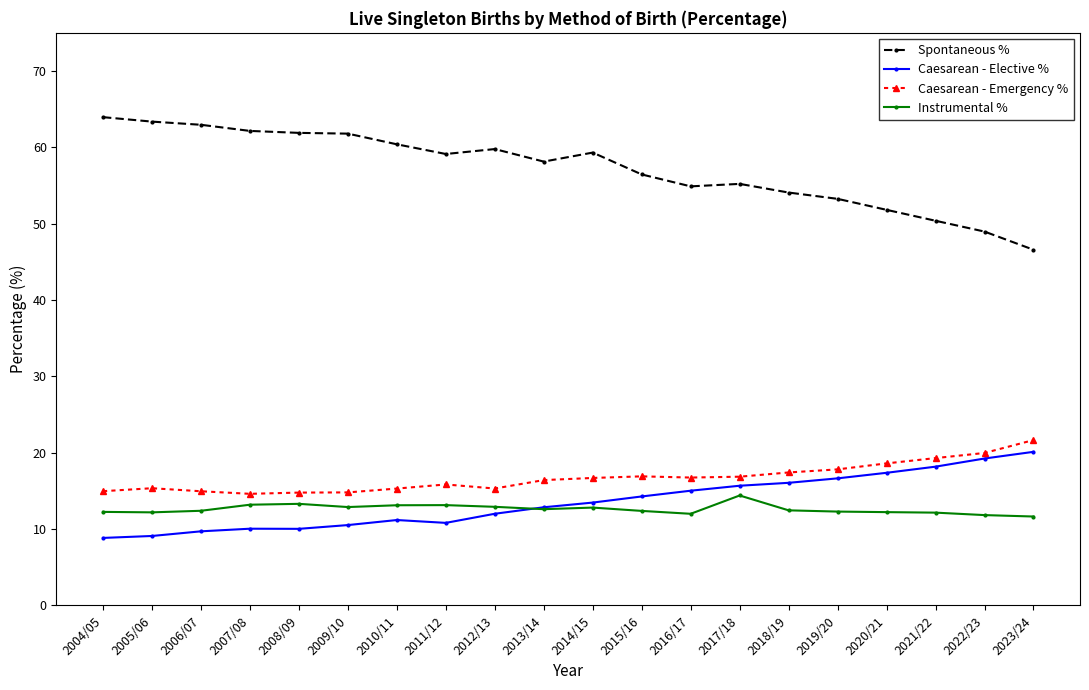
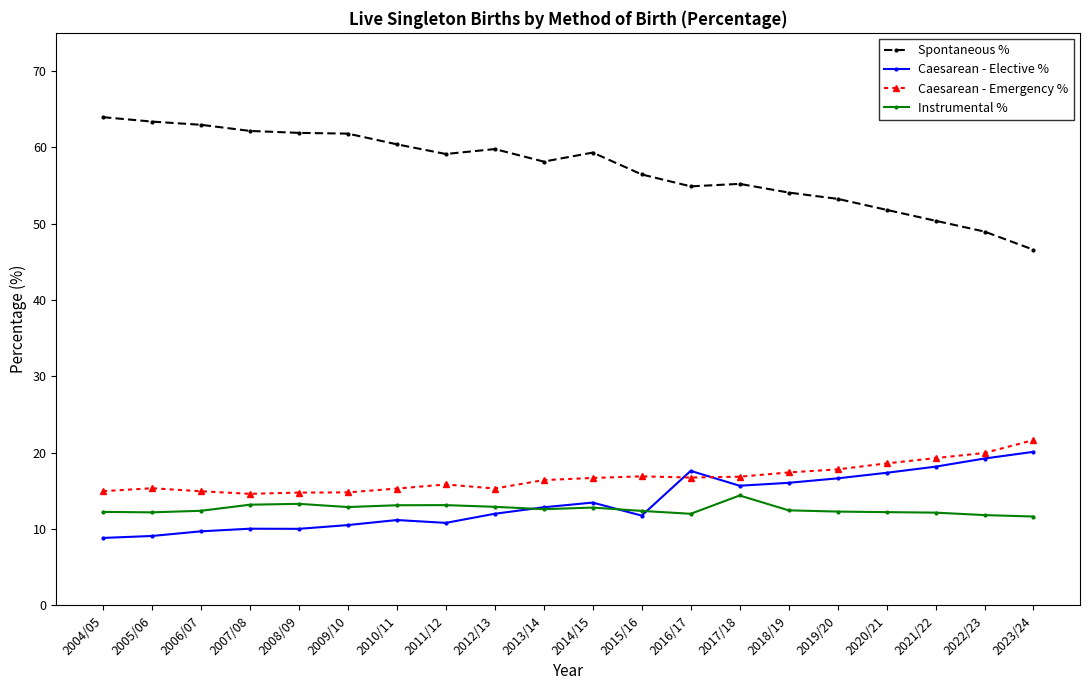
  {
    "Spontaneous %": {
      "2004/05": 64,
      "2005/06": 63,
      "2006/07": 63,
      "2007/08": 62,
      "2008/09": 62,
      "2009/10": 62,
      "2010/11": 60,
      "2011/12": 59,
      "2012/13": 60,
      "2013/14": 58,
      "2014/15": 59,
      "2015/16": 56,
      "2016/17": 55,
      "2017/18": 55,
      "2018/19": 54,
      "2019/20": 53,
      "2020/21": 52,
      "2021/22": 50,
      "2022/23": 49,
      "2023/24": 47
    },
    "Caesarean - Elective %": {
      "2004/05": 9,
      "2005/06": 9,
      "2006/07": 10,
      "2007/08": 10,
      "2008/09": 10,
      "2009/10": 11,
      "2010/11": 11,
      "2011/12": 11,
      "2012/13": 12,
      "2014/15": 13,
-     "2015/16": 14,
-     "2016/17": 15,
+     "2015/16": 12,
+     "2016/17": 18,
      "2017/18": 16,
      "2018/19": 16,
      "2019/20": 17,
      "2020/21": 17,
      "2021/22": 18,
      "2022/23": 19,
      "2023/24": 20
    },
    "Caesarean - Emergency %": {
      "2004/05": 15,
      "2005/06": 15,
      "2006/07": 15,
      "2007/08": 15,
      "2008/09": 15,
      "2009/10": 15,
      "2010/11": 15,
      "2011/12": 16,
      "2012/13": 15,
      "2013/14": 16,
      "2014/15": 17,
      "2015/16": 17,
      "2016/17": 17,
      "2017/18": 17,
      "2018/19": 17,
      "2019/20": 18,
      "2020/21": 19,
      "2021/22": 19,
      "2022/23": 20,
      "2023/24": 22
    },
    "Instrumental %": {
      "2004/05": 12,
      "2005/06": 12,
      "2006/07": 12,
      "2007/08": 13,
      "2008/09": 13,
      "2009/10": 13,
      "2010/11": 13,
      "2011/12": 13,
      "2012/13": 13,
      "2014/15": 13,
      "2015/16": 12,
      "2016/17": 12,
      "2017/18": 14,
      "2018/19": 12,
      "2019/20": 12,
      "2020/21": 12,
      "2021/22": 12,
      "2022/23": 12,
      "2023/24": 12
    }
  }
